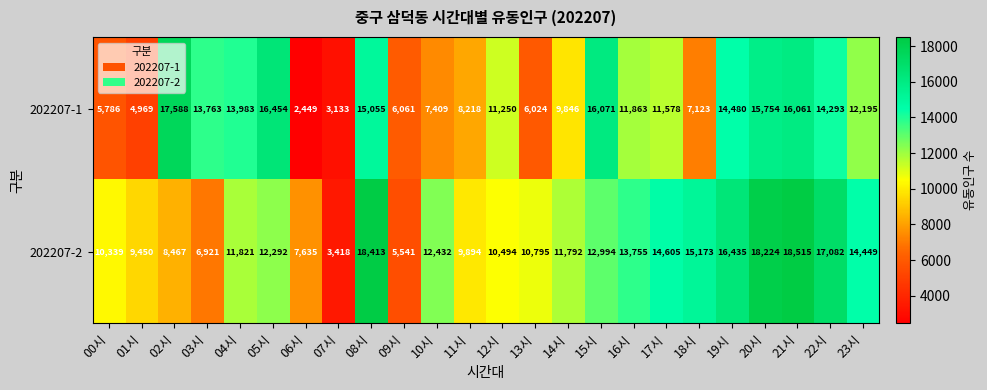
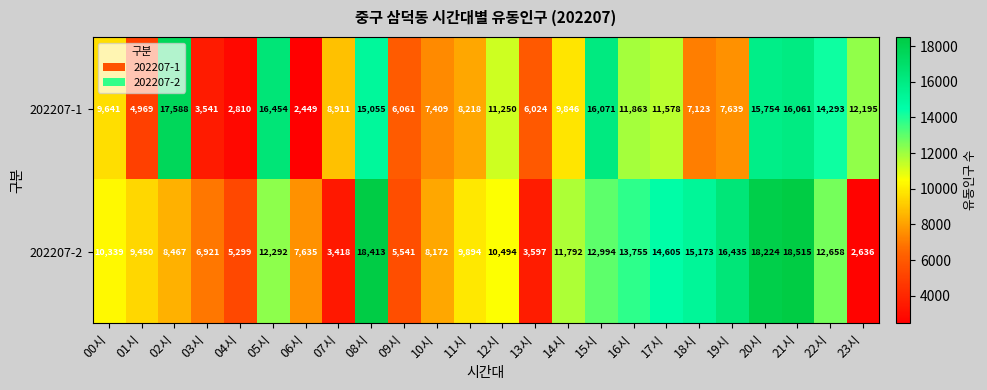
  {
    "202207-1": {
-     "00시": "5,786",
+     "00시": "9,641",
      "01시": "4,969",
      "02시": "17,588",
-     "03시": "13,763",
-     "04시": "13,983",
+     "03시": "3,541",
+     "04시": "2,810",
      "05시": "16,454",
      "06시": "2,449",
-     "07시": "3,133",
+     "07시": "8,911",
      "08시": "15,055",
      "09시": "6,061",
      "10시": "7,409",
      "11시": "8,218",
      "12시": "11,250",
      "13시": "6,024",
      "14시": "9,846",
      "15시": "16,071",
      "16시": "11,863",
      "17시": "11,578",
      "18시": "7,123",
-     "19시": "14,480",
+     "19시": "7,639",
      "20시": "15,754",
      "21시": "16,061",
      "22시": "14,293",
      "23시": "12,195"
    },
    "202207-2": {
      "00시": "10,339",
      "01시": "9,450",
      "02시": "8,467",
      "03시": "6,921",
-     "04시": "11,821",
+     "04시": "5,299",
      "05시": "12,292",
      "06시": "7,635",
      "07시": "3,418",
      "08시": "18,413",
      "09시": "5,541",
-     "10시": "12,432",
+     "10시": "8,172",
      "11시": "9,894",
      "12시": "10,494",
-     "13시": "10,795",
+     "13시": "3,597",
      "14시": "11,792",
      "15시": "12,994",
      "16시": "13,755",
      "17시": "14,605",
      "18시": "15,173",
      "19시": "16,435",
      "20시": "18,224",
      "21시": "18,515",
-     "22시": "17,082",
-     "23시": "14,449"
+     "22시": "12,658",
+     "23시": "2,636"
    }
  }
